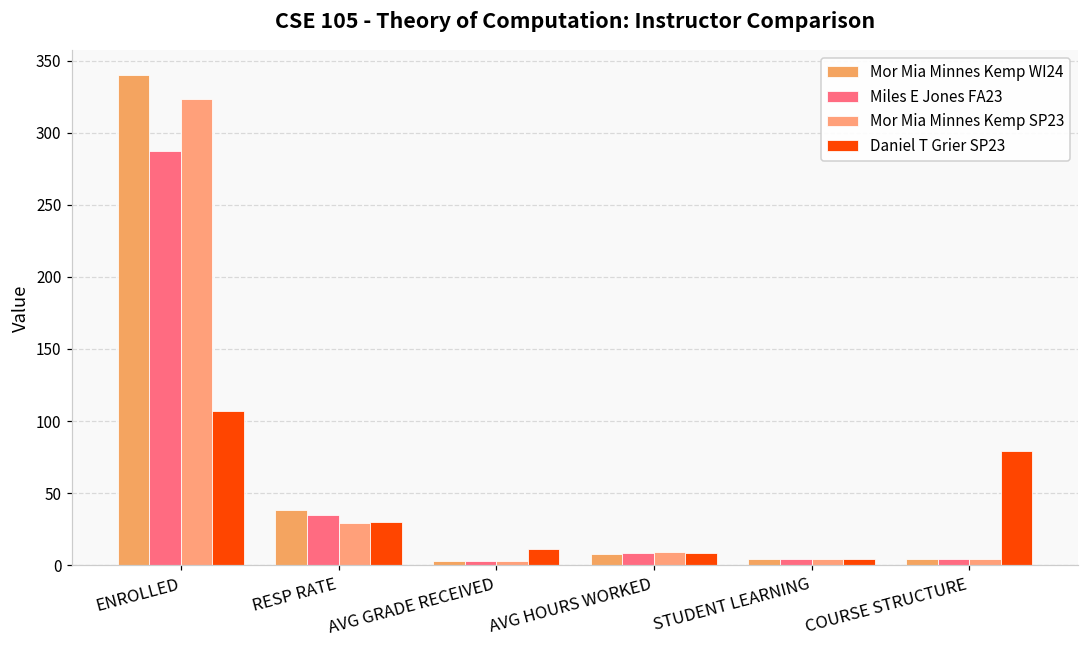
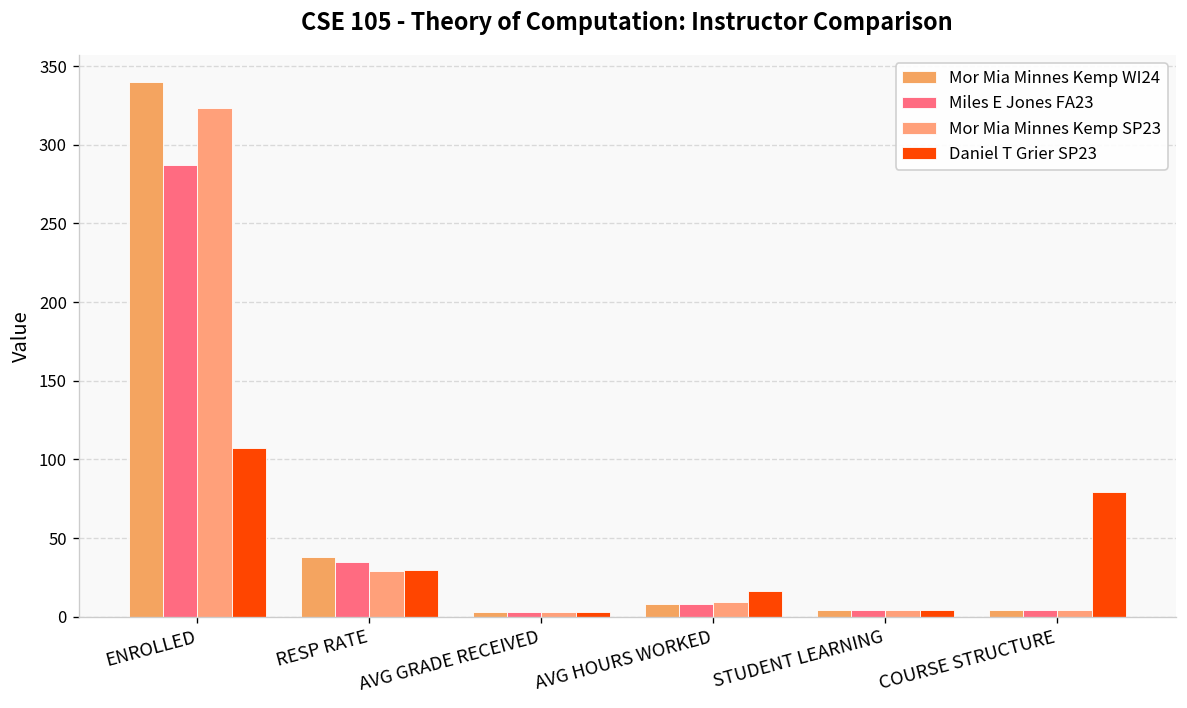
  {
    "Daniel T Grier SP23": {
      "ENROLLED": 107,
      "RESP RATE": 30,
-     "AVG GRADE RECEIVED": 11,
-     "AVG HOURS WORKED": 9,
+     "AVG GRADE RECEIVED": 3,
+     "AVG HOURS WORKED": 16,
      "STUDENT LEARNING": 4,
      "COURSE STRUCTURE": 79
    }
  }
